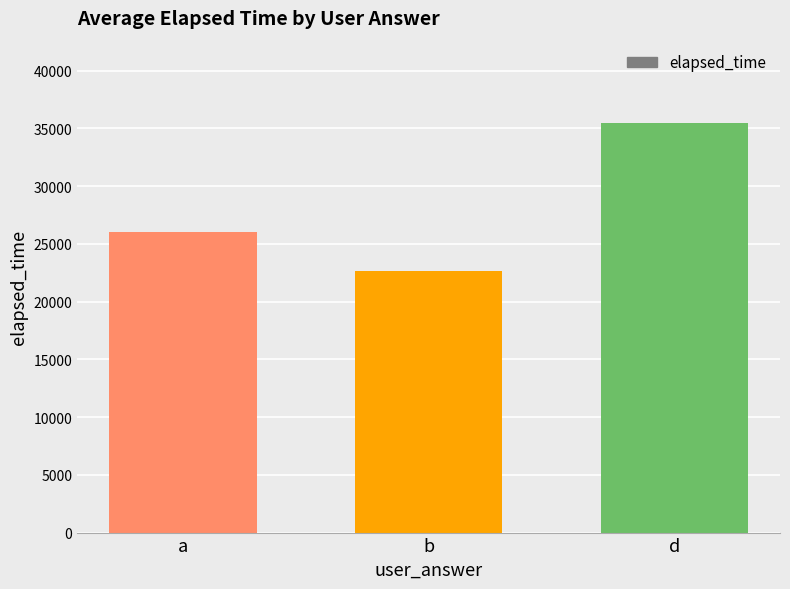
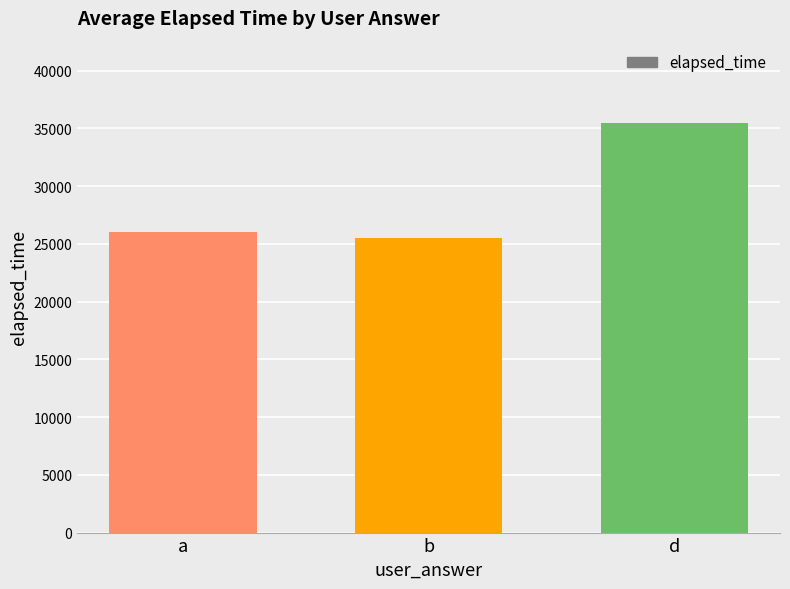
  {
    "a": 26100,
-   "b": 22700,
+   "b": 25500,
    "d": 35500
  }
